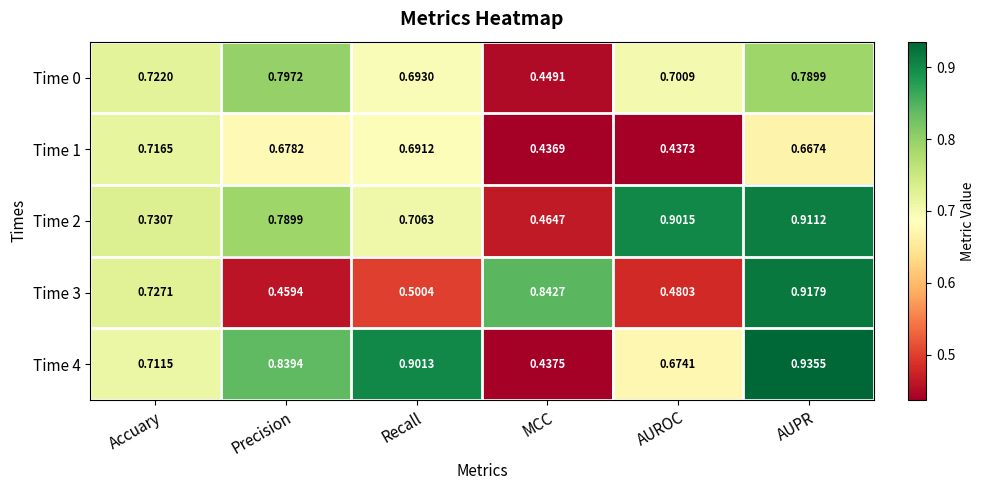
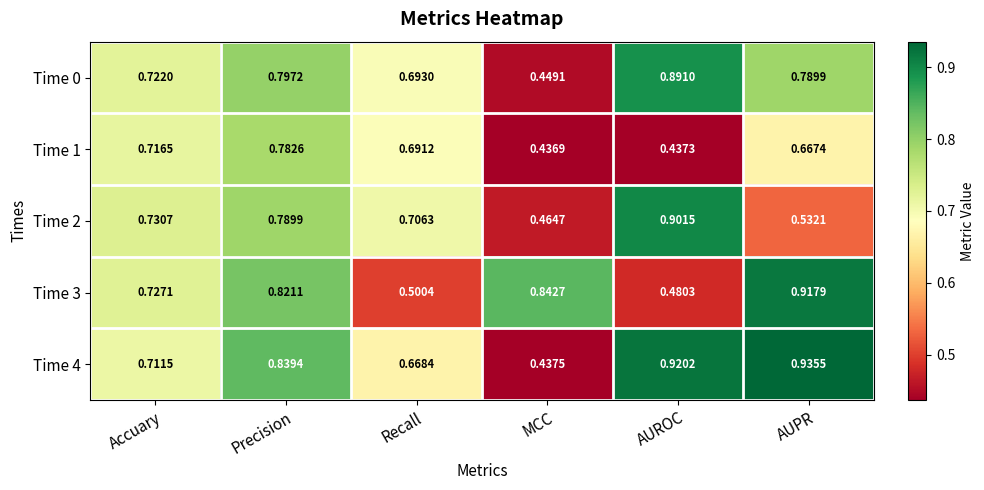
  {
    "Time 0": {
      "Accuary": 0.7220,
      "Precision": 0.7972,
      "Recall": 0.6930,
      "MCC": 0.4491,
-     "AUROC": 0.7009,
+     "AUROC": 0.8910,
      "AUPR": 0.7899
    },
    "Time 1": {
      "Accuary": 0.7165,
-     "Precision": 0.6782,
+     "Precision": 0.7826,
      "Recall": 0.6912,
      "MCC": 0.4369,
      "AUROC": 0.4373,
      "AUPR": 0.6674
    },
    "Time 2": {
      "Accuary": 0.7307,
      "Precision": 0.7899,
      "Recall": 0.7063,
      "MCC": 0.4647,
      "AUROC": 0.9015,
-     "AUPR": 0.9112
+     "AUPR": 0.5321
    },
    "Time 3": {
      "Accuary": 0.7271,
-     "Precision": 0.4594,
+     "Precision": 0.8211,
      "Recall": 0.5004,
      "MCC": 0.8427,
      "AUROC": 0.4803,
      "AUPR": 0.9179
    },
    "Time 4": {
      "Accuary": 0.7115,
      "Precision": 0.8394,
-     "Recall": 0.9013,
+     "Recall": 0.6684,
      "MCC": 0.4375,
-     "AUROC": 0.6741,
+     "AUROC": 0.9202,
      "AUPR": 0.9355
    }
  }
